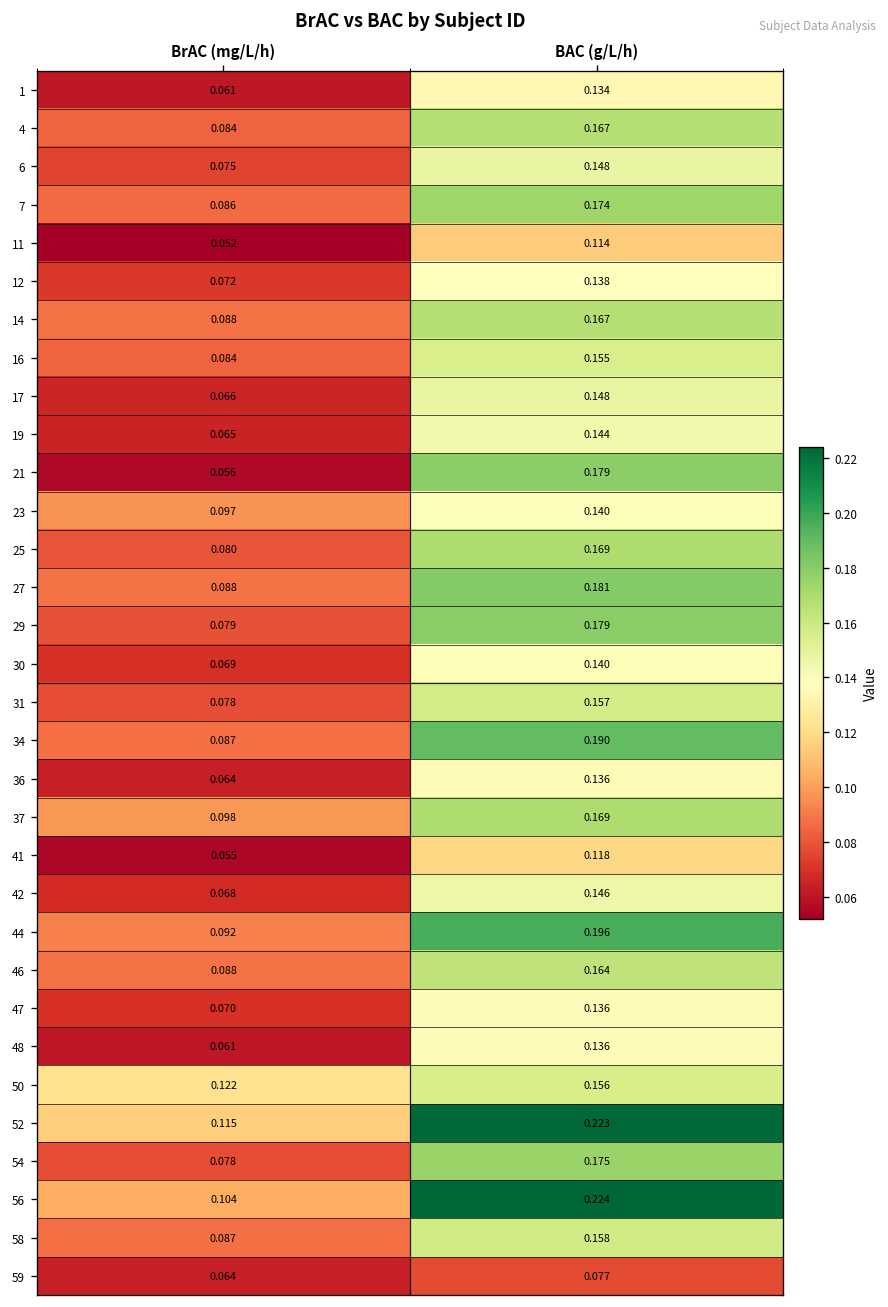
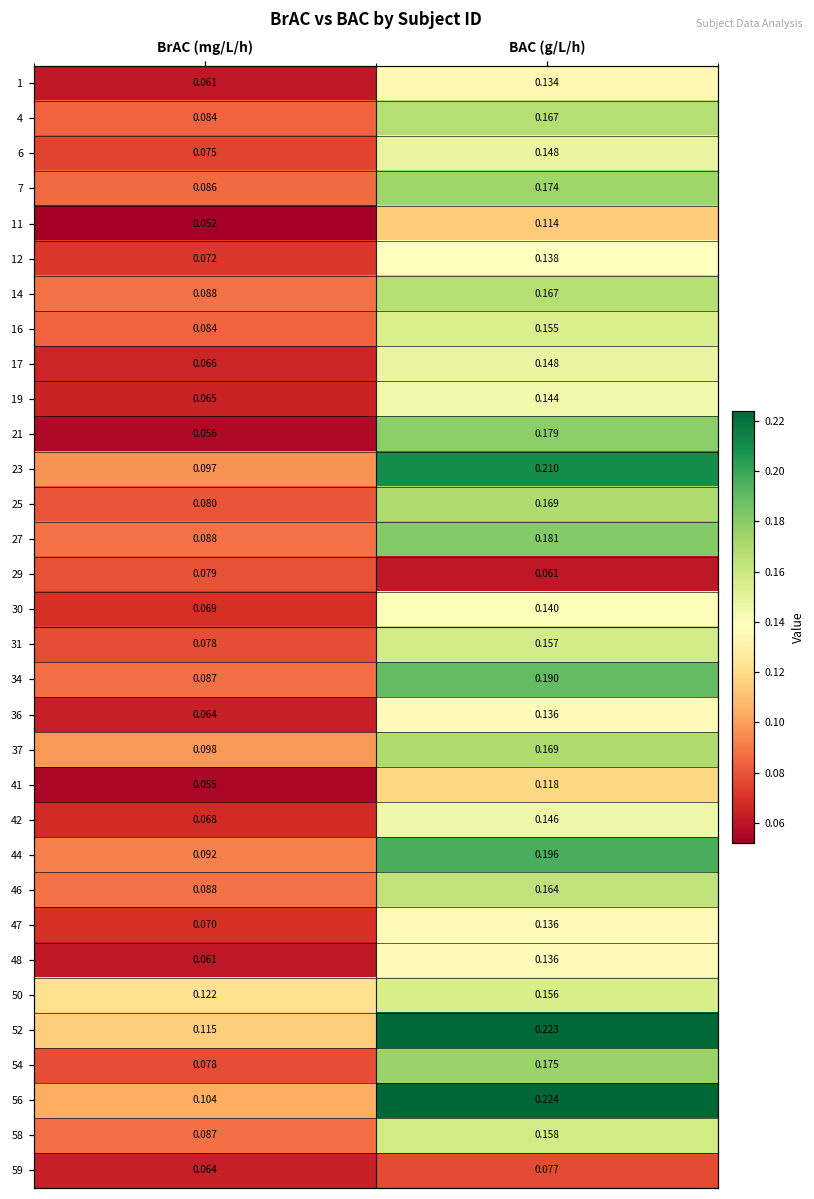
  {
    "1": {
      "BrAC (mg/L/h)": 0.061,
      "BAC (g/L/h)": 0.134
    },
    "4": {
      "BrAC (mg/L/h)": 0.084,
      "BAC (g/L/h)": 0.167
    },
    "6": {
      "BrAC (mg/L/h)": 0.075,
      "BAC (g/L/h)": 0.148
    },
    "7": {
      "BrAC (mg/L/h)": 0.086,
      "BAC (g/L/h)": 0.174
    },
    "11": {
      "BrAC (mg/L/h)": 0.052,
      "BAC (g/L/h)": 0.114
    },
    "12": {
      "BrAC (mg/L/h)": 0.072,
      "BAC (g/L/h)": 0.138
    },
    "14": {
      "BrAC (mg/L/h)": 0.088,
      "BAC (g/L/h)": 0.167
    },
    "16": {
      "BrAC (mg/L/h)": 0.084,
      "BAC (g/L/h)": 0.155
    },
    "17": {
      "BrAC (mg/L/h)": 0.066,
      "BAC (g/L/h)": 0.148
    },
    "19": {
      "BrAC (mg/L/h)": 0.065,
      "BAC (g/L/h)": 0.144
    },
    "21": {
      "BrAC (mg/L/h)": 0.056,
      "BAC (g/L/h)": 0.179
    },
    "23": {
      "BrAC (mg/L/h)": 0.097,
-     "BAC (g/L/h)": 0.140
+     "BAC (g/L/h)": 0.210
    },
    "25": {
      "BrAC (mg/L/h)": 0.080,
      "BAC (g/L/h)": 0.169
    },
    "27": {
      "BrAC (mg/L/h)": 0.088,
      "BAC (g/L/h)": 0.181
    },
    "29": {
      "BrAC (mg/L/h)": 0.079,
-     "BAC (g/L/h)": 0.179
+     "BAC (g/L/h)": 0.061
    },
    "30": {
      "BrAC (mg/L/h)": 0.069,
      "BAC (g/L/h)": 0.140
    },
    "31": {
      "BrAC (mg/L/h)": 0.078,
      "BAC (g/L/h)": 0.157
    },
    "34": {
      "BrAC (mg/L/h)": 0.087,
      "BAC (g/L/h)": 0.190
    },
    "36": {
      "BrAC (mg/L/h)": 0.064,
      "BAC (g/L/h)": 0.136
    },
    "37": {
      "BrAC (mg/L/h)": 0.098,
      "BAC (g/L/h)": 0.169
    },
    "41": {
      "BrAC (mg/L/h)": 0.055,
      "BAC (g/L/h)": 0.118
    },
    "42": {
      "BrAC (mg/L/h)": 0.068,
      "BAC (g/L/h)": 0.146
    },
    "44": {
      "BrAC (mg/L/h)": 0.092,
      "BAC (g/L/h)": 0.196
    },
    "46": {
      "BrAC (mg/L/h)": 0.088,
      "BAC (g/L/h)": 0.164
    },
    "47": {
      "BrAC (mg/L/h)": 0.070,
      "BAC (g/L/h)": 0.136
    },
    "48": {
      "BrAC (mg/L/h)": 0.061,
      "BAC (g/L/h)": 0.136
    },
    "50": {
      "BrAC (mg/L/h)": 0.122,
      "BAC (g/L/h)": 0.156
    },
    "52": {
      "BrAC (mg/L/h)": 0.115,
      "BAC (g/L/h)": 0.223
    },
    "54": {
      "BrAC (mg/L/h)": 0.078,
      "BAC (g/L/h)": 0.175
    },
    "56": {
      "BrAC (mg/L/h)": 0.104,
      "BAC (g/L/h)": 0.224
    },
    "58": {
      "BrAC (mg/L/h)": 0.087,
      "BAC (g/L/h)": 0.158
    },
    "59": {
      "BrAC (mg/L/h)": 0.064,
      "BAC (g/L/h)": 0.077
    }
  }
